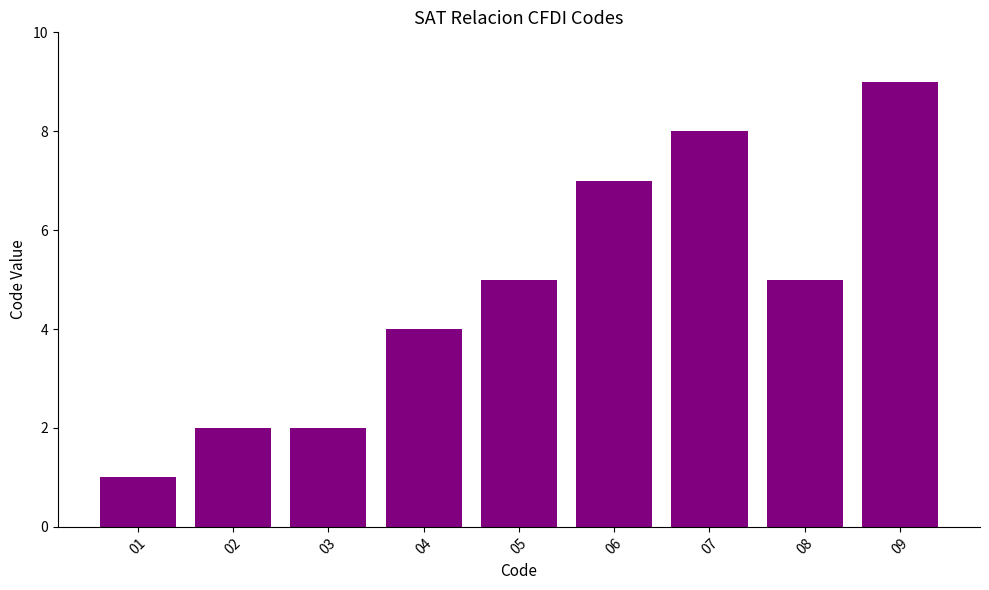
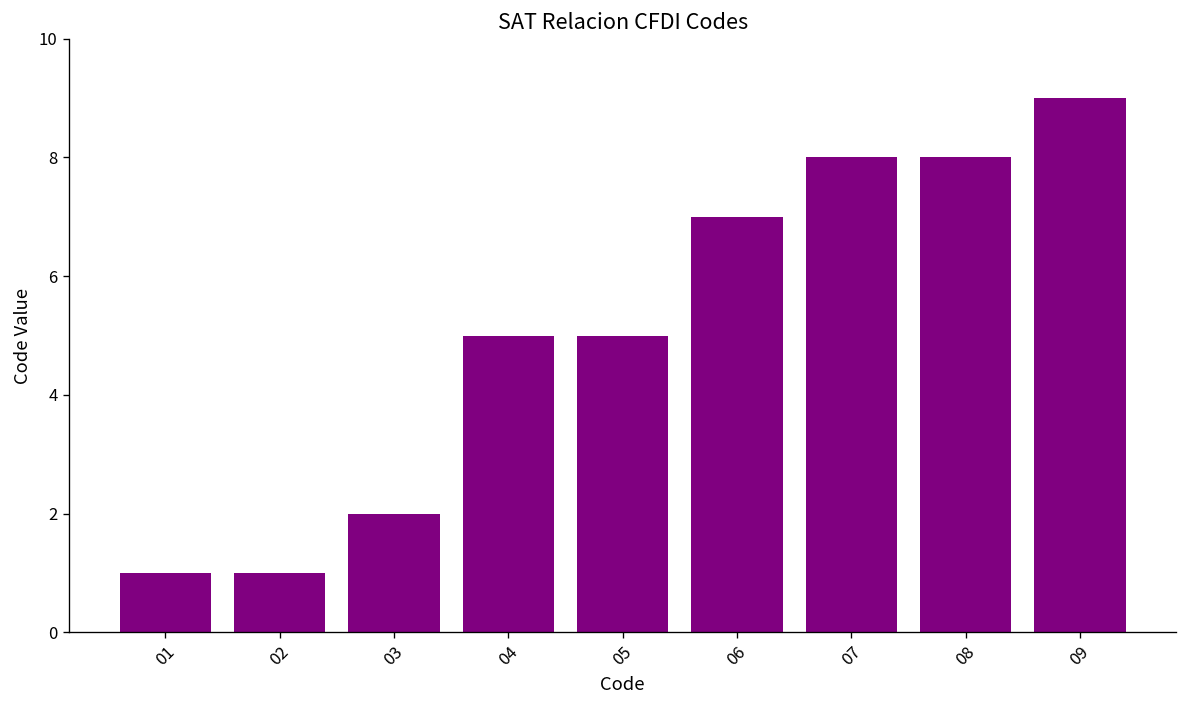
  {
    "01": 1,
-   "02": 2,
+   "02": 1,
    "03": 2,
-   "04": 4,
+   "04": 5,
    "05": 5,
    "06": 7,
    "07": 8,
-   "08": 5,
+   "08": 8,
    "09": 9
  }
